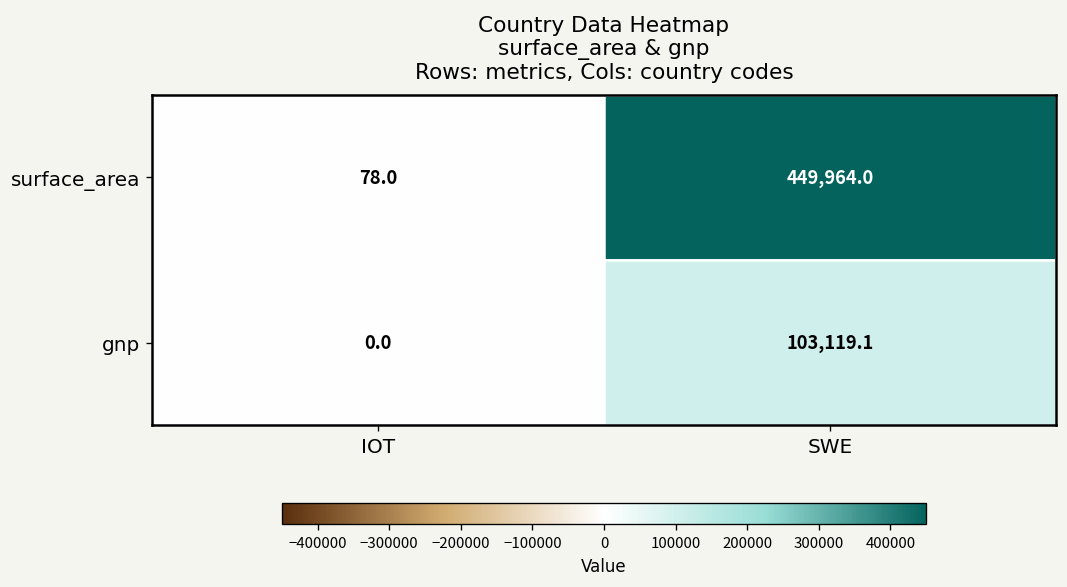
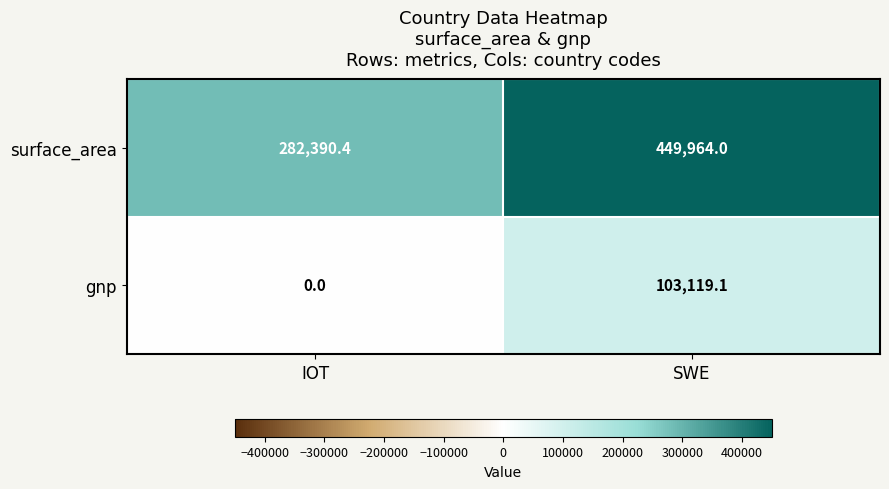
  {
    "surface_area": {
-     "IOT": "78.0",
+     "IOT": "282,390.4",
      "SWE": "449,964.0"
    },
    "gnp": {
      "IOT": "0.0",
      "SWE": "103,119.1"
    }
  }
